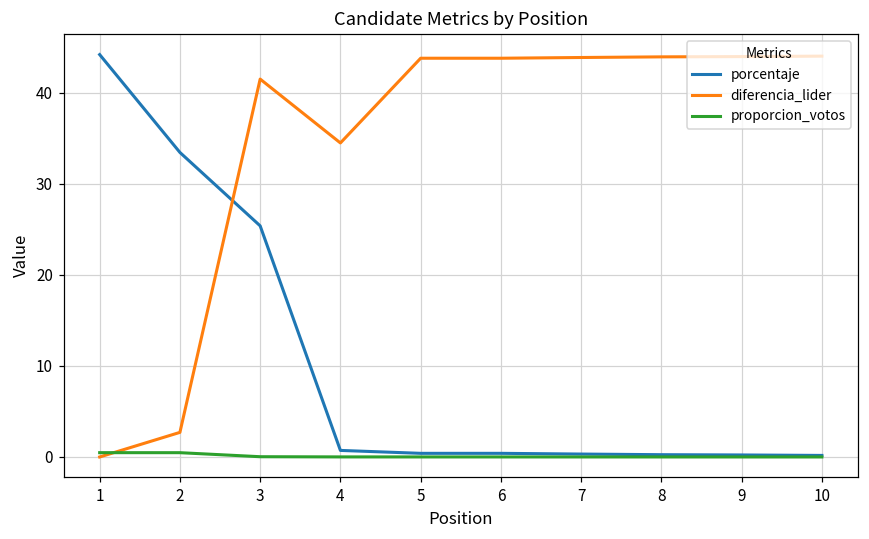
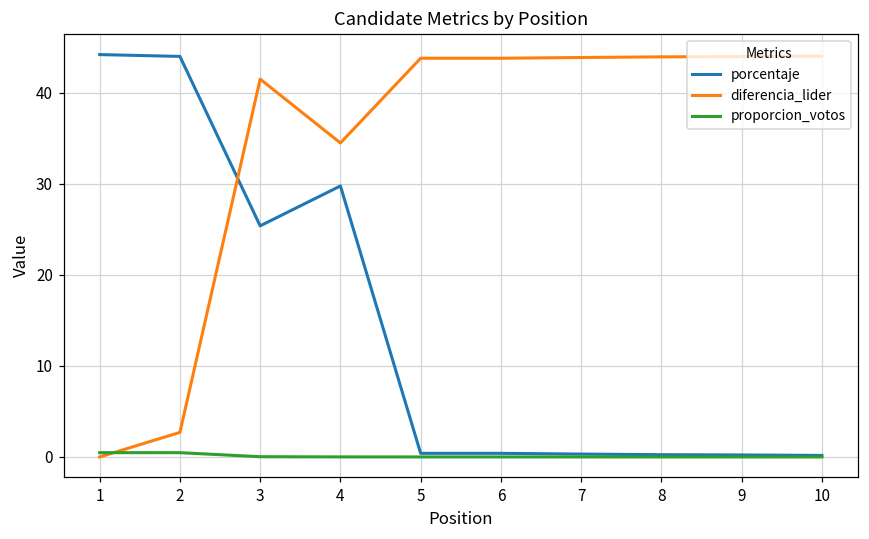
  {
    "porcentaje": {
      "1": 44,
-     "2": 33,
+     "2": 44,
      "3": 25,
-     "4": 1,
+     "4": 30,
      "5": 0,
      "6": 0,
      "7": 0
    },
    "diferencia_lider": {
      "1": 0,
      "2": 3,
      "3": 41,
      "4": 34,
      "5": 44,
      "6": 44,
      "7": 44,
      "8": 44
    },
    "proporcion_votos": {
      "1": 0,
      "2": 0,
      "3": 0,
      "4": 0,
      "5": 0,
      "6": 0,
      "7": 0
    }
  }
